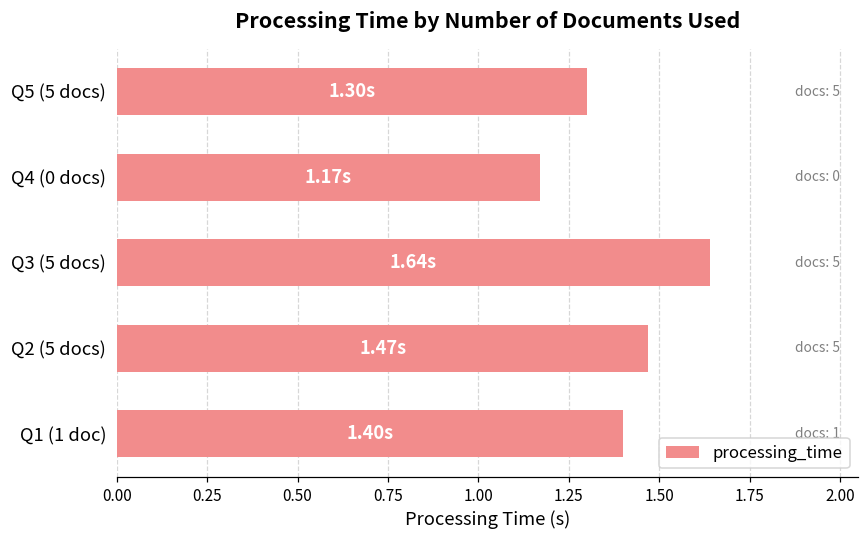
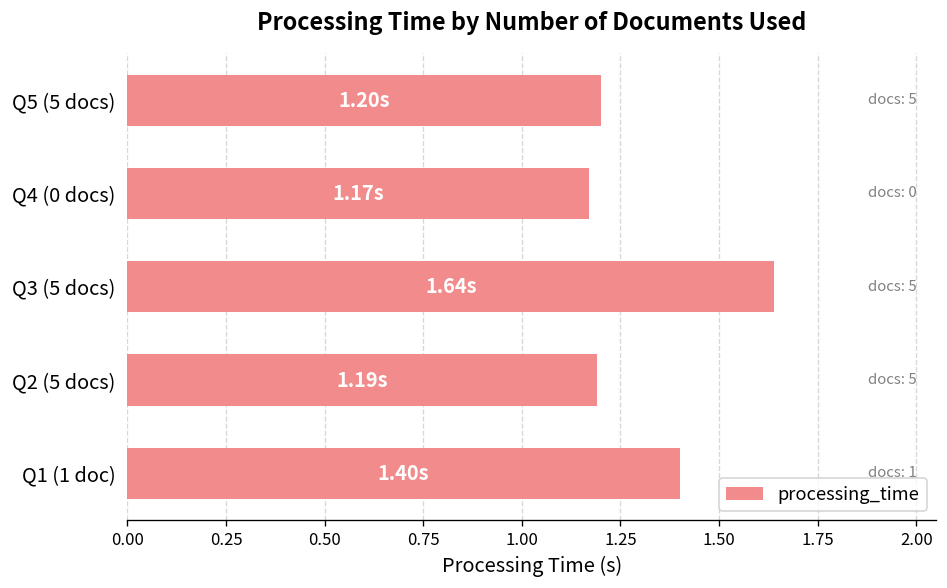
  {
-   "Q5 (5 docs)": "1.30s",
+   "Q5 (5 docs)": "1.20s",
    "Q4 (0 docs)": "1.17s",
    "Q3 (5 docs)": "1.64s",
-   "Q2 (5 docs)": "1.47s",
+   "Q2 (5 docs)": "1.19s",
    "Q1 (1 doc)": "1.40s"
  }
